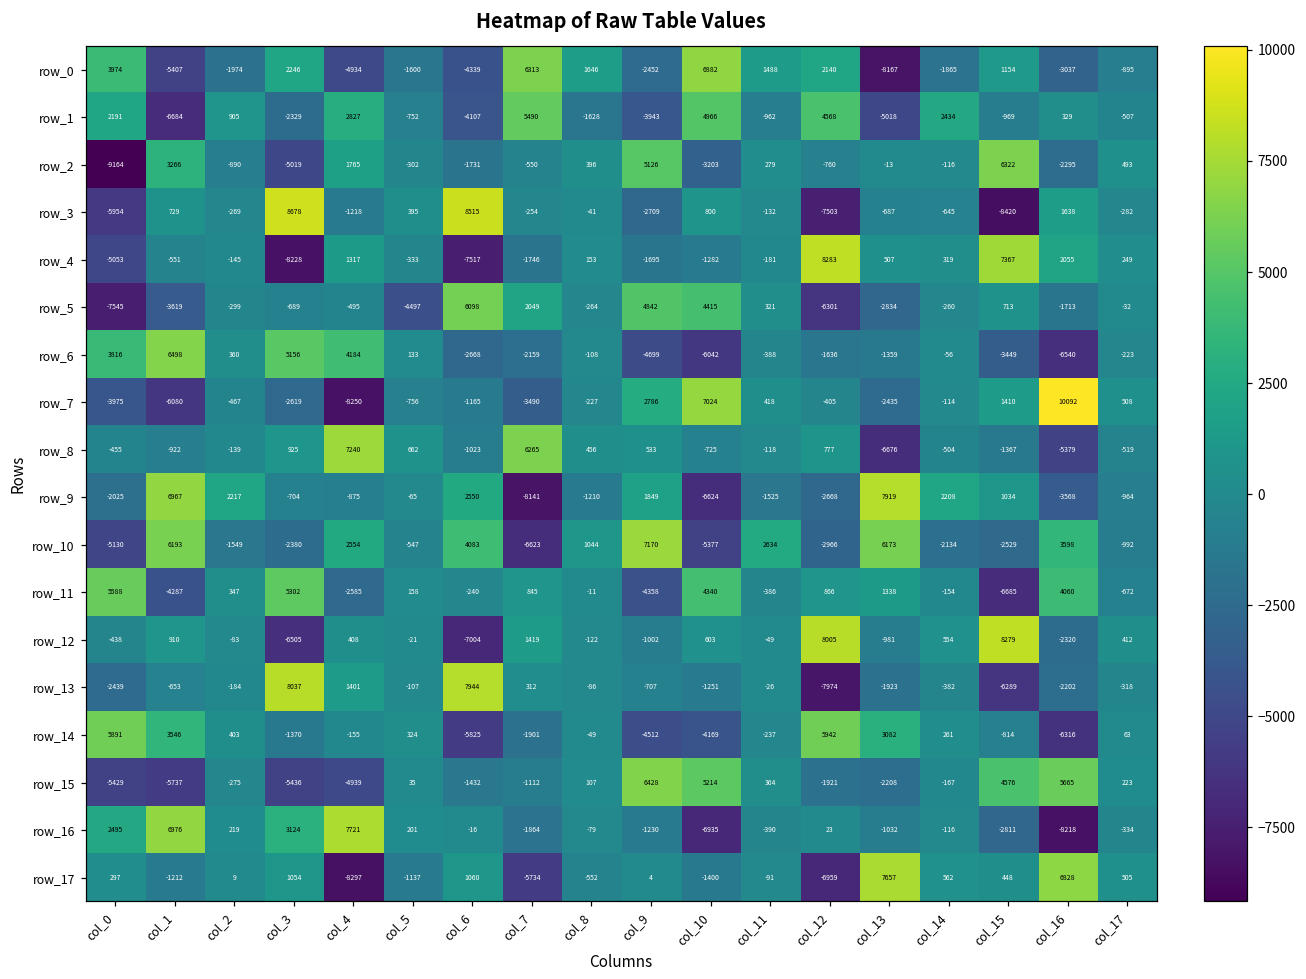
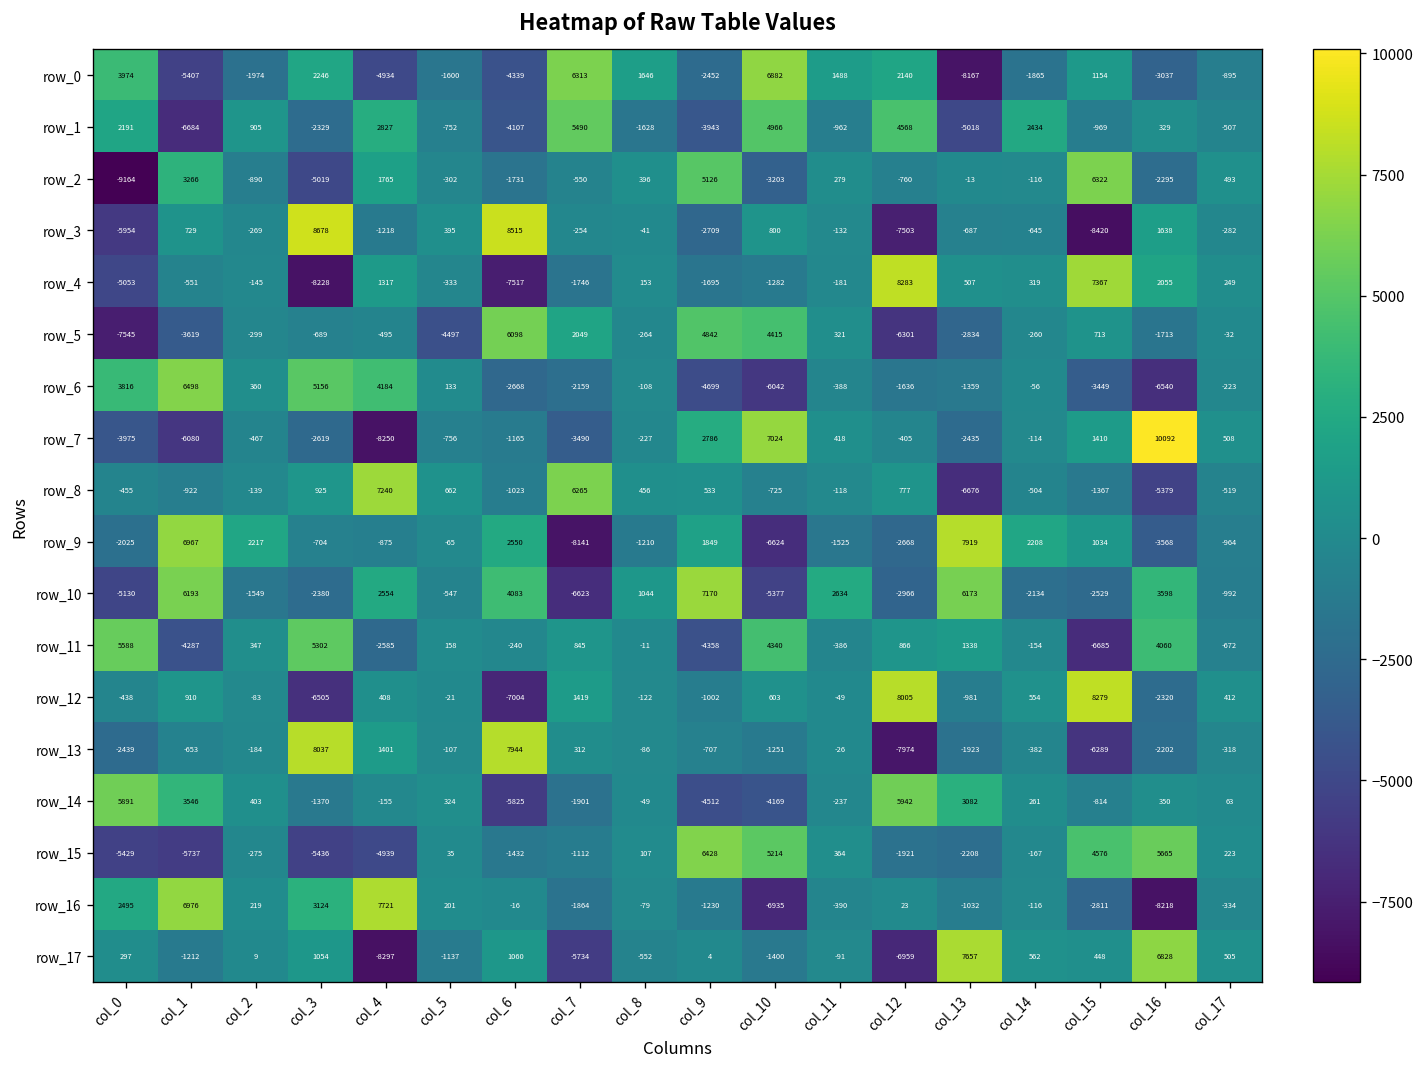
  {
    "row_14": {
      "col_0": 5891,
      "col_1": 3546,
      "col_2": 403,
      "col_3": -1370,
      "col_4": -155,
      "col_5": 324,
      "col_6": -5825,
      "col_7": -1901,
      "col_8": -49,
      "col_9": -4512,
      "col_10": -4169,
      "col_11": -237,
      "col_12": 5942,
      "col_13": 3082,
      "col_14": 261,
      "col_15": -814,
-     "col_16": -6316,
+     "col_16": 350,
      "col_17": 63
    }
  }
